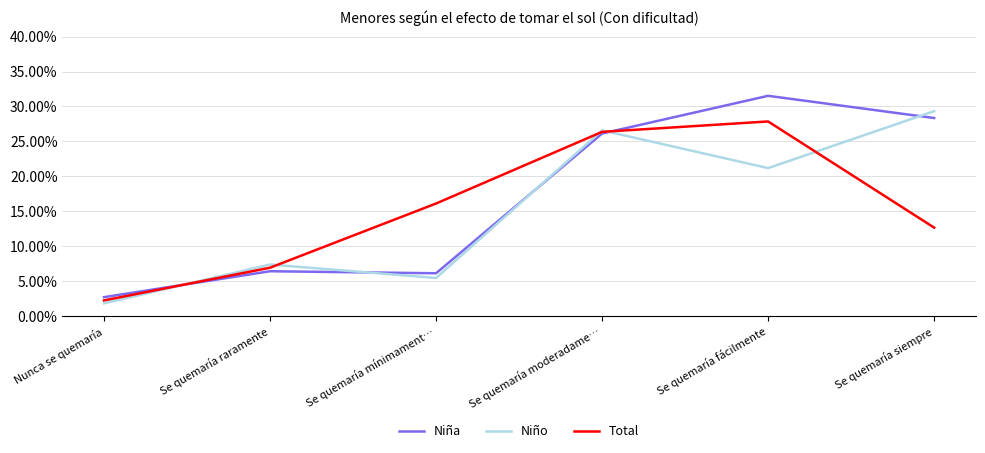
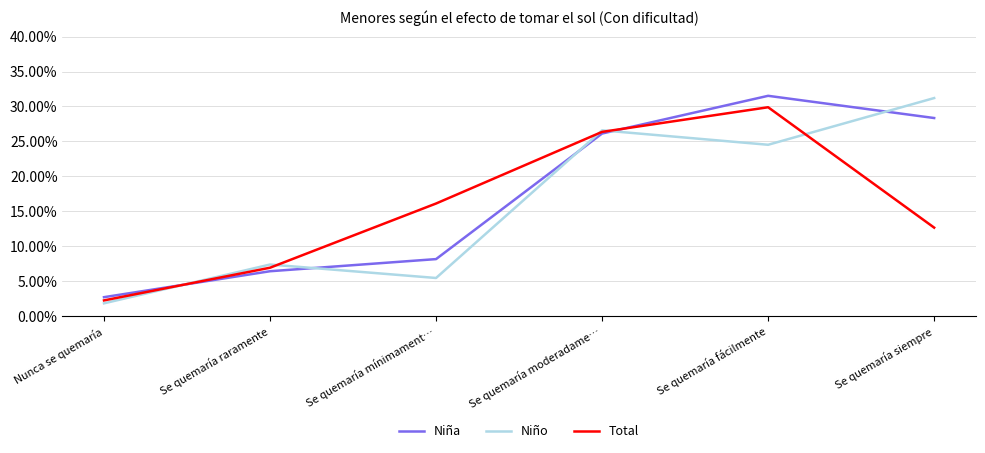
  {
    "Niña": {
      "Nunca se quemaría": "3%",
      "Se quemaría raramente": "6%",
-     "Se quemaría mínimament…": "6%",
+     "Se quemaría mínimament…": "8%",
      "Se quemaría fácilmente": "32%",
      "Se quemaría siempre": "28%"
    },
    "Niño": {
      "Nunca se quemaría": "2%",
      "Se quemaría raramente": "7%",
      "Se quemaría mínimament…": "5%",
-     "Se quemaría fácilmente": "21%",
-     "Se quemaría siempre": "29%"
+     "Se quemaría fácilmente": "25%",
+     "Se quemaría siempre": "31%"
    },
    "Total": {
      "Nunca se quemaría": "2%",
      "Se quemaría raramente": "7%",
      "Se quemaría mínimament…": "16%",
-     "Se quemaría fácilmente": "28%",
+     "Se quemaría fácilmente": "30%",
      "Se quemaría siempre": "13%"
    }
  }
